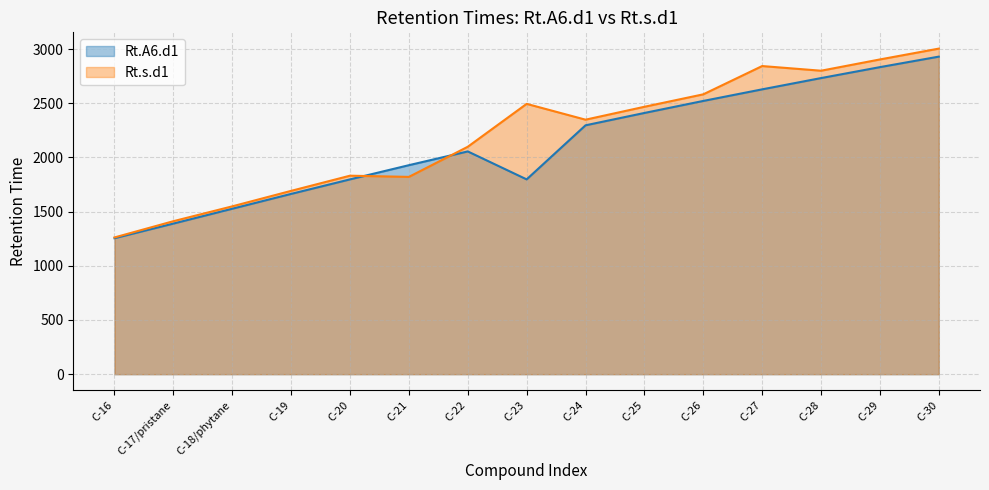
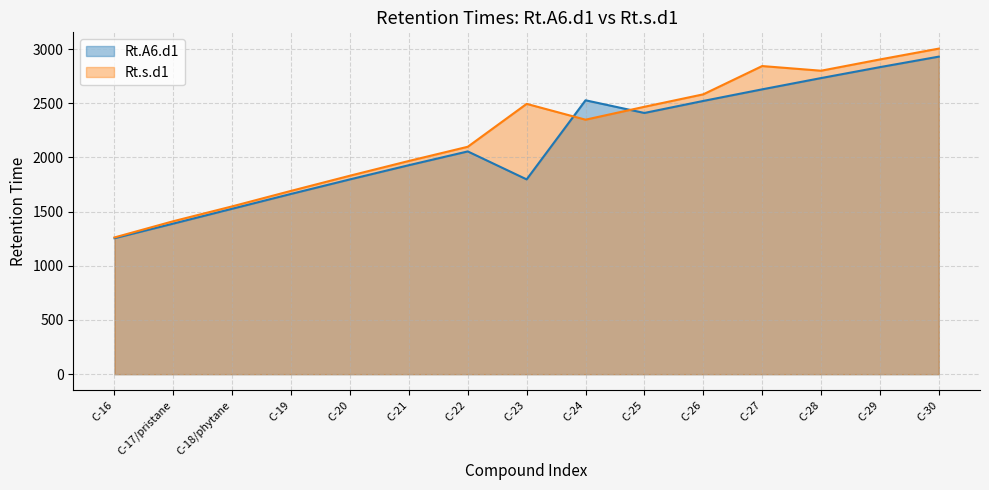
  {
    "Rt.A6.d1": {
      "C-19": 1660,
      "C-20": 1800,
      "C-21": 1930,
      "C-22": 2060,
      "C-23": 1800,
-     "C-24": 2300,
+     "C-24": 2530,
      "C-25": 2410,
      "C-26": 2520,
      "C-27": 2630,
      "C-28": 2730,
      "C-29": 2830,
      "C-30": 2930
    },
    "Rt.s.d1": {
      "C-19": 1690,
      "C-20": 1830,
-     "C-21": 1820,
+     "C-21": 1970,
      "C-22": 2100,
      "C-23": 2500,
      "C-24": 2350,
      "C-25": 2470,
      "C-26": 2580,
      "C-27": 2840,
      "C-28": 2800,
      "C-29": 2910,
      "C-30": 3010
    }
  }
